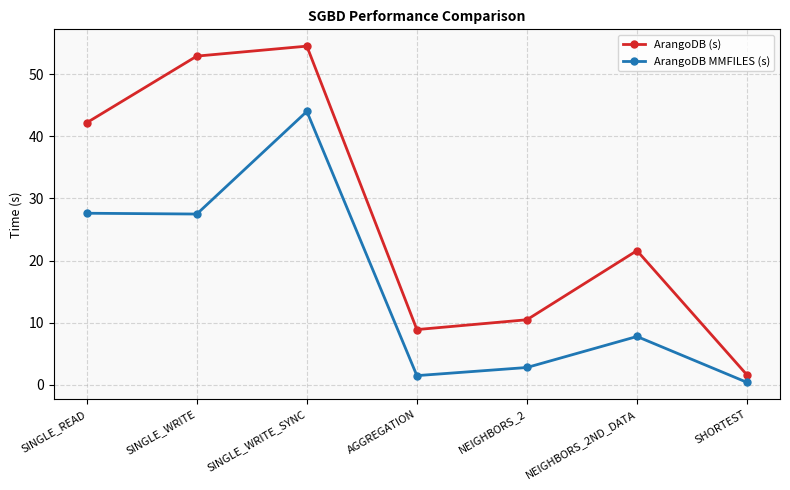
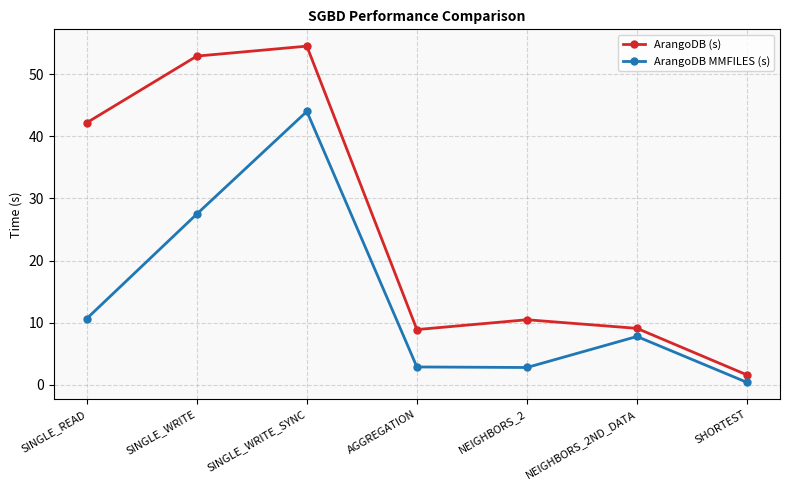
  {
    "ArangoDB (s)": {
      "SINGLE_READ": 42,
      "SINGLE_WRITE": 53,
      "SINGLE_WRITE_SYNC": 55,
      "AGGREGATION": 9,
      "NEIGHBORS_2": 10,
-     "NEIGHBORS_2ND_DATA": 22,
+     "NEIGHBORS_2ND_DATA": 9,
      "SHORTEST": 2
    },
    "ArangoDB MMFILES (s)": {
-     "SINGLE_READ": 28,
+     "SINGLE_READ": 11,
      "SINGLE_WRITE": 27,
      "SINGLE_WRITE_SYNC": 44,
-     "AGGREGATION": 1,
+     "AGGREGATION": 3,
      "NEIGHBORS_2": 3,
      "NEIGHBORS_2ND_DATA": 8,
      "SHORTEST": 0
    }
  }
